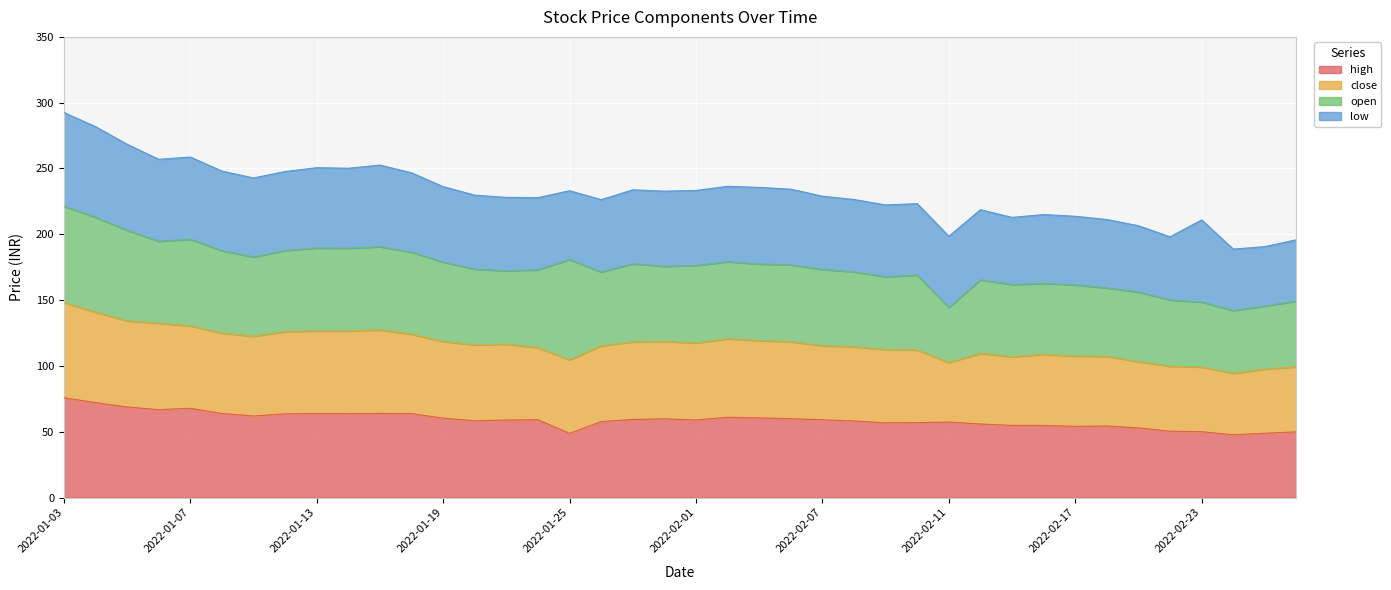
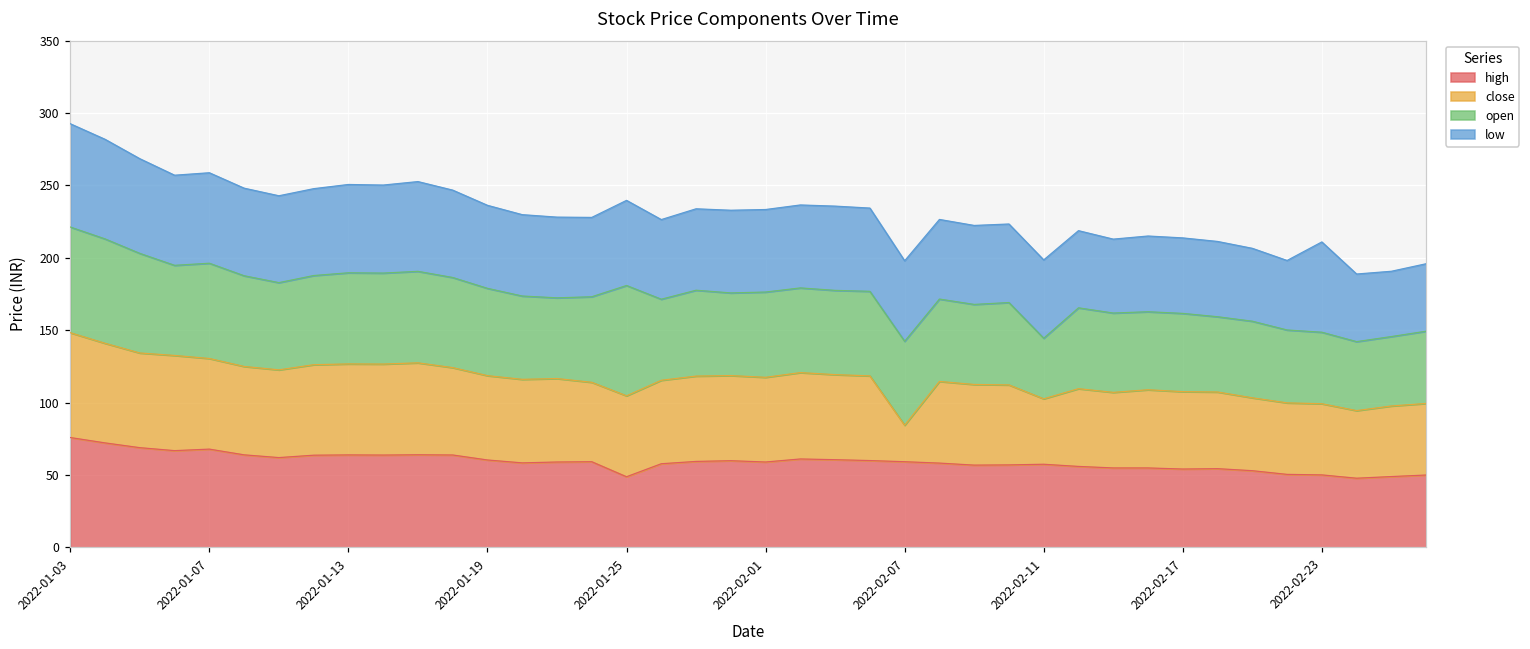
  {
    "high": {
      "2022-01-03": 76,
      "2022-01-07": 68,
      "2022-01-13": 64,
      "2022-01-19": 60,
      "2022-01-25": 49,
      "2022-02-01": 59,
      "2022-02-07": 59,
      "2022-02-11": 57,
      "2022-02-17": 54,
      "2022-02-23": 50
    },
    "close": {
      "2022-01-03": 72,
      "2022-01-07": 63,
      "2022-01-13": 63,
      "2022-01-19": 58,
      "2022-01-25": 56,
      "2022-02-01": 59,
-     "2022-02-07": 56,
+     "2022-02-07": 25,
      "2022-02-11": 45,
      "2022-02-17": 53,
      "2022-02-23": 49
    },
    "open": {
      "2022-01-03": 73,
      "2022-01-07": 66,
      "2022-01-13": 63,
      "2022-01-19": 60,
      "2022-01-25": 76,
      "2022-02-01": 59,
      "2022-02-07": 58,
      "2022-02-11": 42,
      "2022-02-17": 54,
      "2022-02-23": 49
    },
    "low": {
      "2022-01-03": 71,
      "2022-01-07": 63,
      "2022-01-13": 61,
      "2022-01-19": 57,
-     "2022-01-25": 52,
+     "2022-01-25": 59,
      "2022-02-01": 57,
      "2022-02-07": 56,
      "2022-02-11": 54,
      "2022-02-17": 52,
      "2022-02-23": 62
    }
  }
